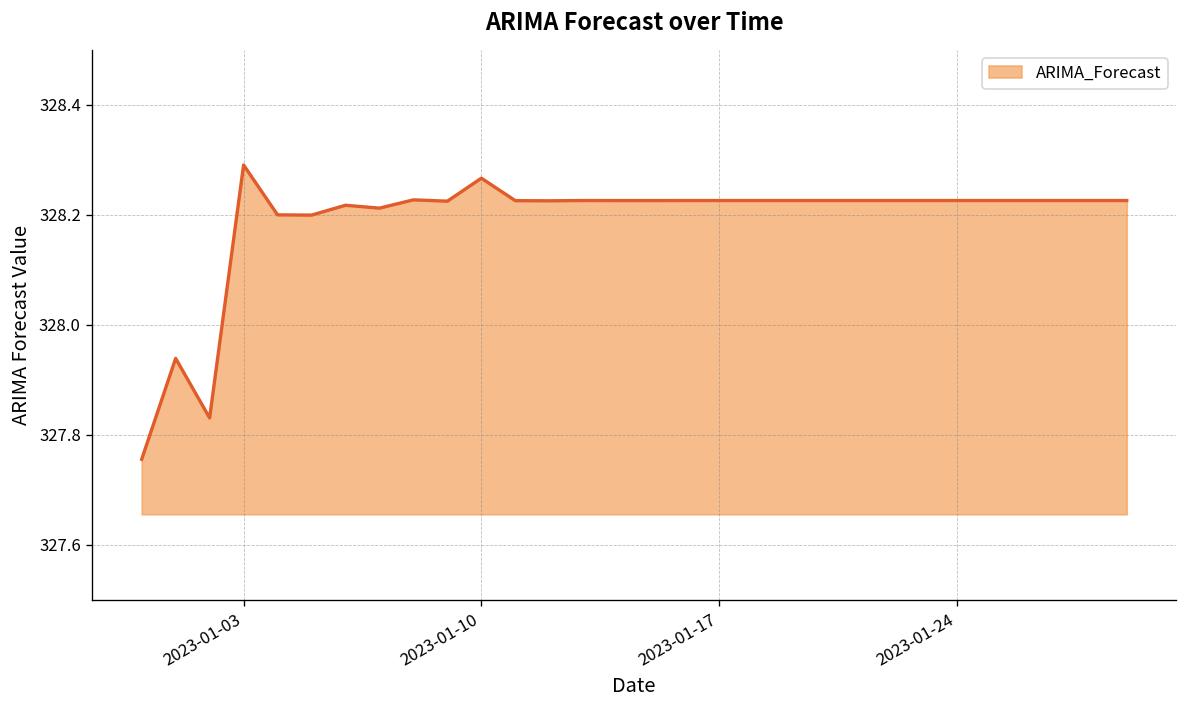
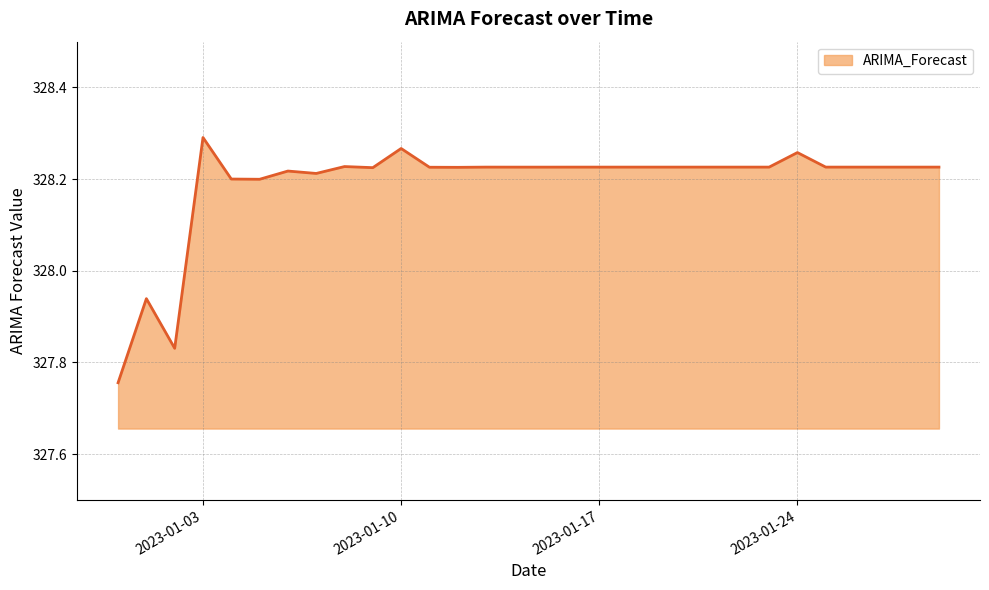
  {
    "2023-01-03": 328.29,
    "2023-01-10": 328.27,
    "2023-01-17": 328.23,
-   "2023-01-24": 328.23
+   "2023-01-24": 328.26
  }
